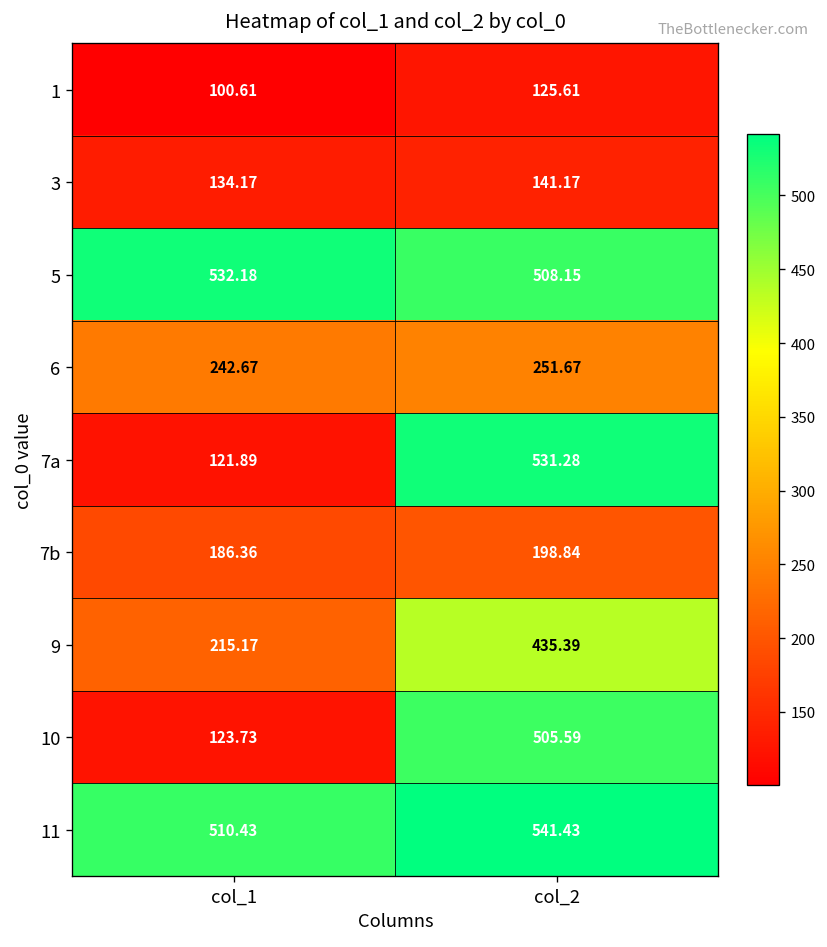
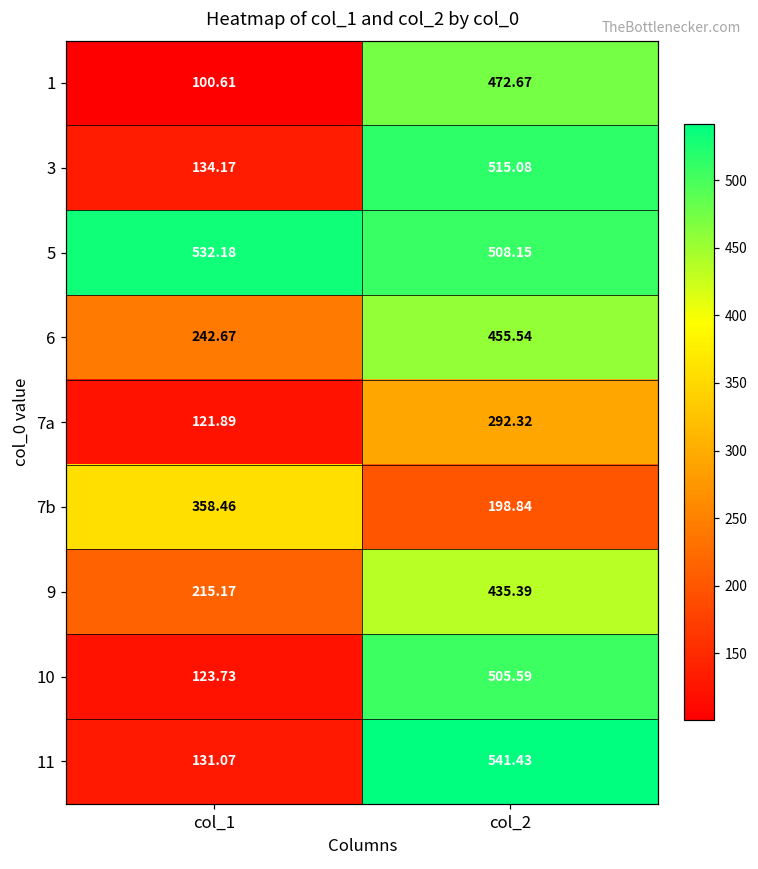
  {
    "1": {
      "col_1": 100.61,
-     "col_2": 125.61
+     "col_2": 472.67
    },
    "3": {
      "col_1": 134.17,
-     "col_2": 141.17
+     "col_2": 515.08
    },
    "5": {
      "col_1": 532.18,
      "col_2": 508.15
    },
    "6": {
      "col_1": 242.67,
-     "col_2": 251.67
+     "col_2": 455.54
    },
    "7a": {
      "col_1": 121.89,
-     "col_2": 531.28
+     "col_2": 292.32
    },
    "7b": {
-     "col_1": 186.36,
+     "col_1": 358.46,
      "col_2": 198.84
    },
    "9": {
      "col_1": 215.17,
      "col_2": 435.39
    },
    "10": {
      "col_1": 123.73,
      "col_2": 505.59
    },
    "11": {
-     "col_1": 510.43,
+     "col_1": 131.07,
      "col_2": 541.43
    }
  }
